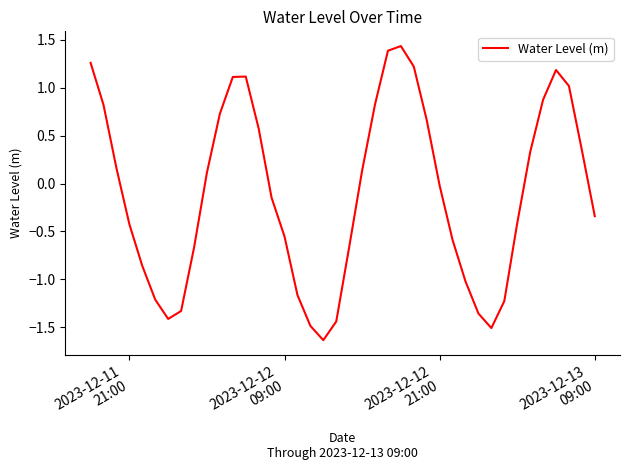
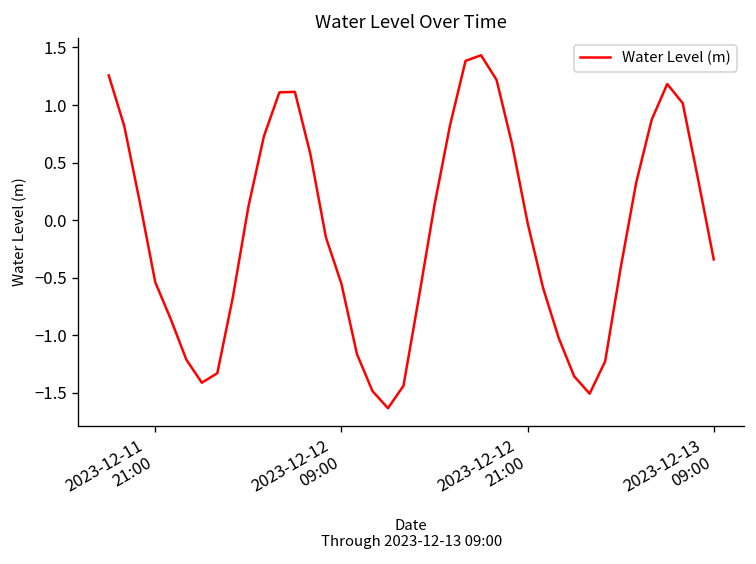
  {
-   "2023-12-11 21:00": -0.4,
+   "2023-12-11 21:00": -0.5,
    "2023-12-12 09:00": -0.6,
    "2023-12-12 21:00": 0.0,
    "2023-12-13 09:00": -0.3
  }
